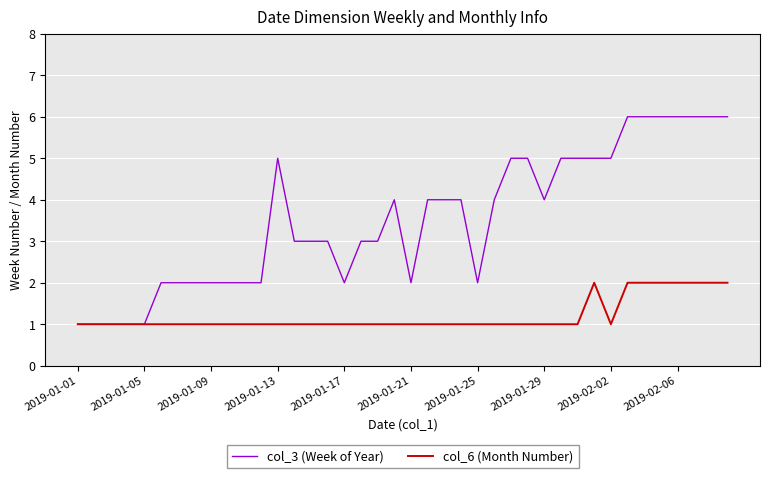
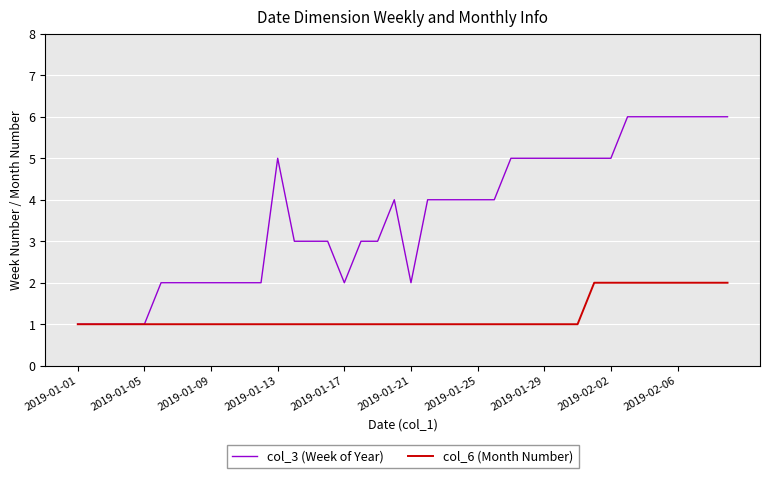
  {
    "col_3 (Week of Year)": {
      "2019-01-09": 2,
      "2019-01-13": 5,
      "2019-01-17": 2,
      "2019-01-21": 2,
-     "2019-01-25": 2,
-     "2019-01-29": 4,
+     "2019-01-25": 4,
+     "2019-01-29": 5,
      "2019-02-02": 5,
      "2019-02-06": 6
    },
    "col_6 (Month Number)": {
      "2019-01-09": 1,
      "2019-01-13": 1,
      "2019-01-17": 1,
      "2019-01-21": 1,
      "2019-01-25": 1,
      "2019-01-29": 1,
-     "2019-02-02": 1,
+     "2019-02-02": 2,
      "2019-02-06": 2
    }
  }
